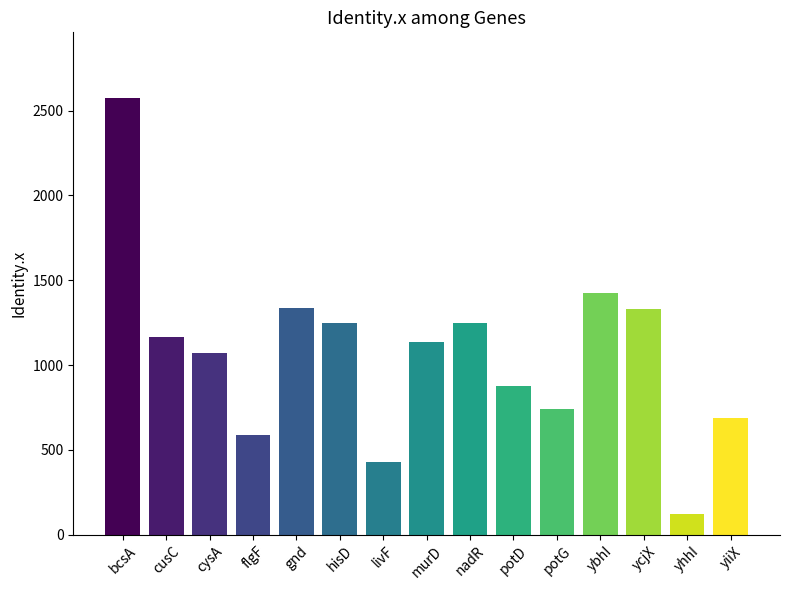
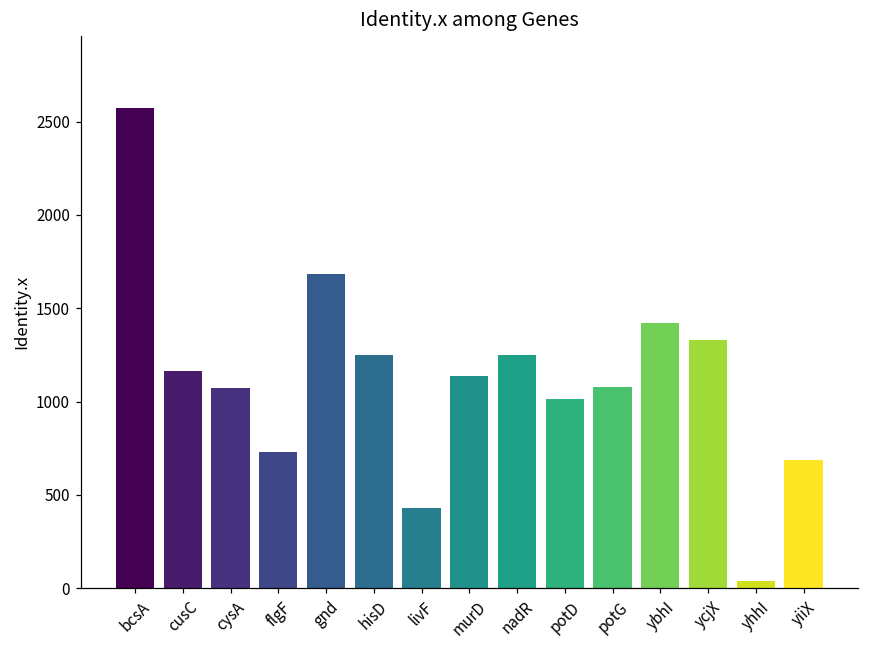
  {
    "bcsA": 2580,
    "cusC": 1160,
    "cysA": 1070,
-   "flgF": 590,
-   "gnd": 1340,
+   "flgF": 730,
+   "gnd": 1680,
    "hisD": 1250,
    "livF": 430,
    "murD": 1140,
    "nadR": 1250,
-   "potD": 880,
-   "potG": 740,
+   "potD": 1020,
+   "potG": 1080,
    "ybhI": 1420,
    "ycjX": 1330,
-   "yhhI": 120,
+   "yhhI": 40,
    "yiiX": 690
  }
